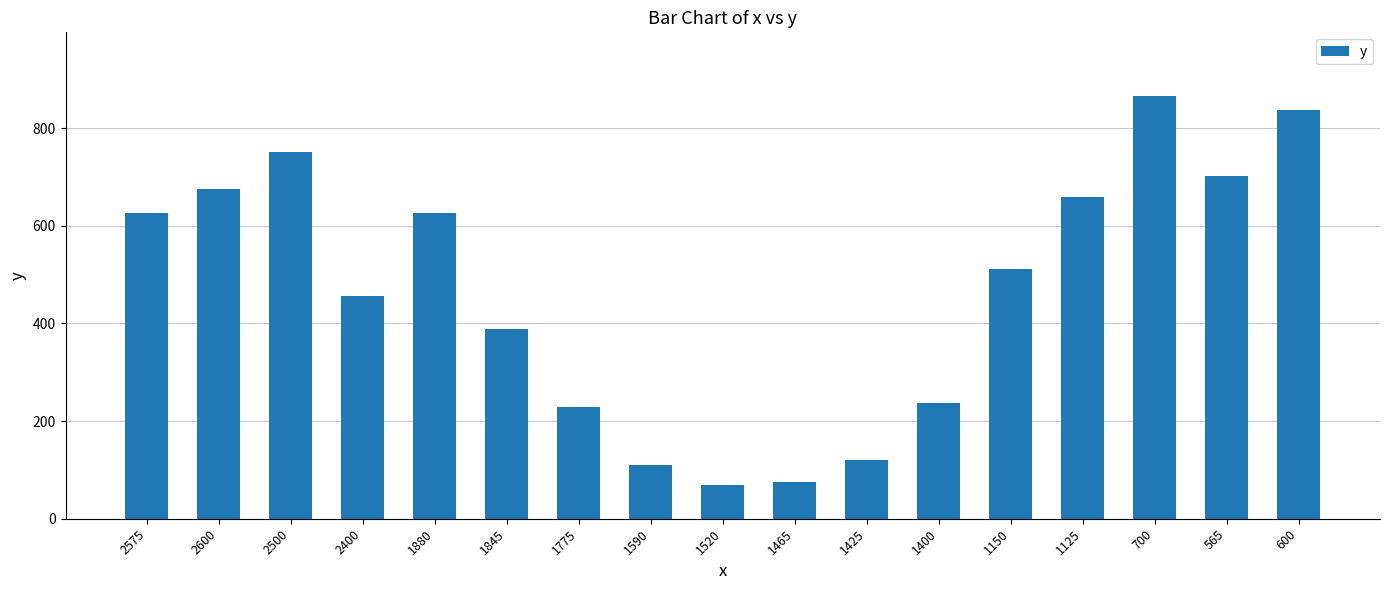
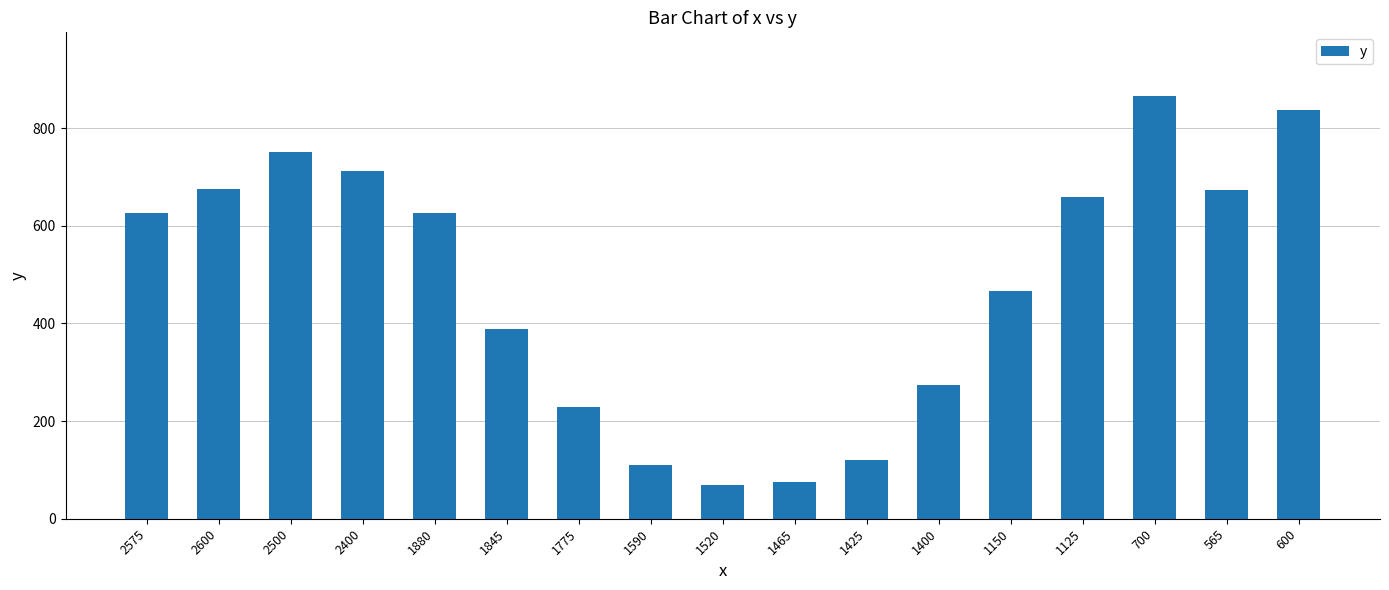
  {
    "2575": 630,
    "2600": 680,
    "2500": 750,
-   "2400": 460,
+   "2400": 710,
    "1880": 630,
    "1845": 390,
    "1775": 230,
    "1590": 110,
    "1520": 70,
    "1465": 80,
    "1425": 120,
-   "1400": 240,
-   "1150": 510,
+   "1400": 270,
+   "1150": 470,
    "1125": 660,
    "700": 870,
-   "565": 700,
+   "565": 670,
    "600": 840
  }
